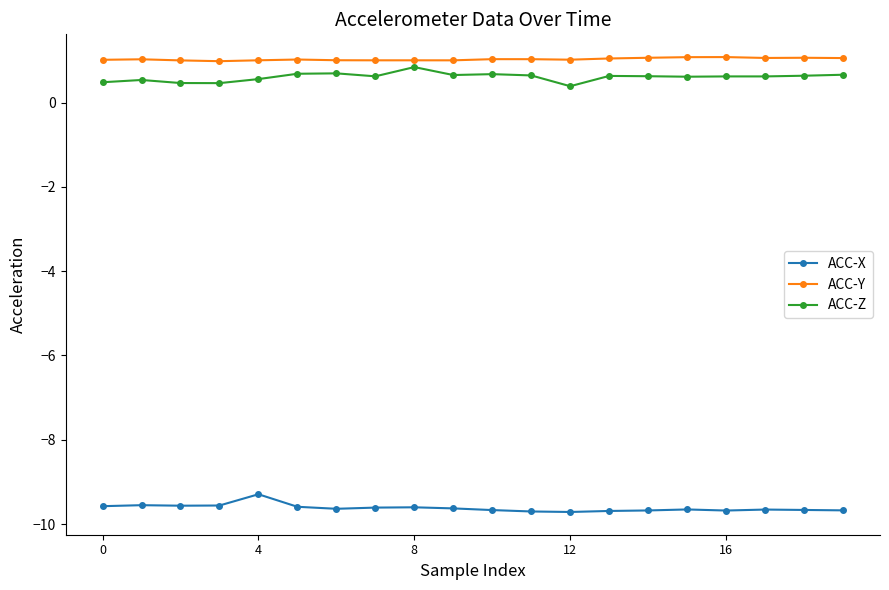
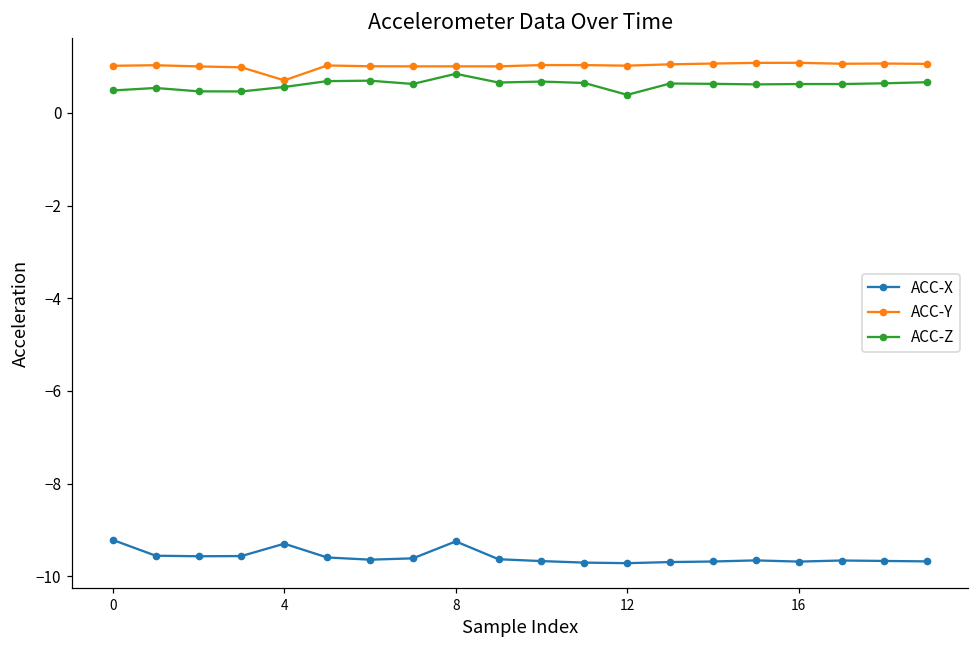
  {
    "ACC-X": {
-     "0": -9.6,
+     "0": -9.2,
      "4": -9.3,
-     "8": -9.6,
+     "8": -9.2,
      "12": -9.7,
      "16": -9.7
    },
    "ACC-Y": {
      "0": 1.0,
-     "4": 1.0,
+     "4": 0.7,
      "8": 1.0,
      "12": 1.0,
      "16": 1.1
    },
    "ACC-Z": {
      "0": 0.5,
      "4": 0.6,
      "8": 0.8,
      "12": 0.4,
      "16": 0.6
    }
  }
